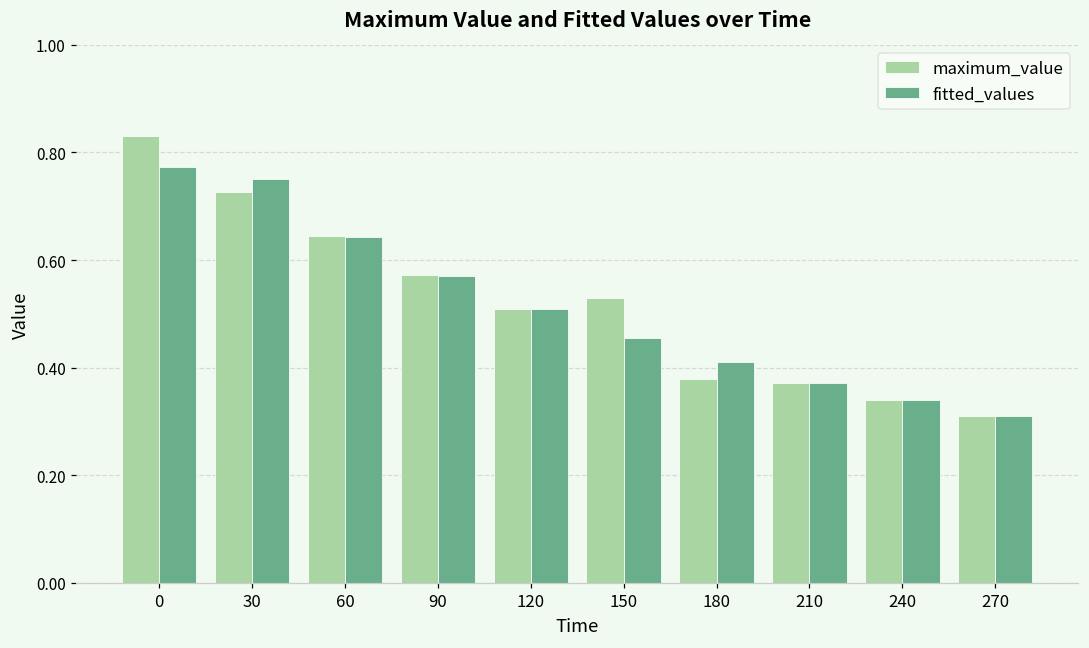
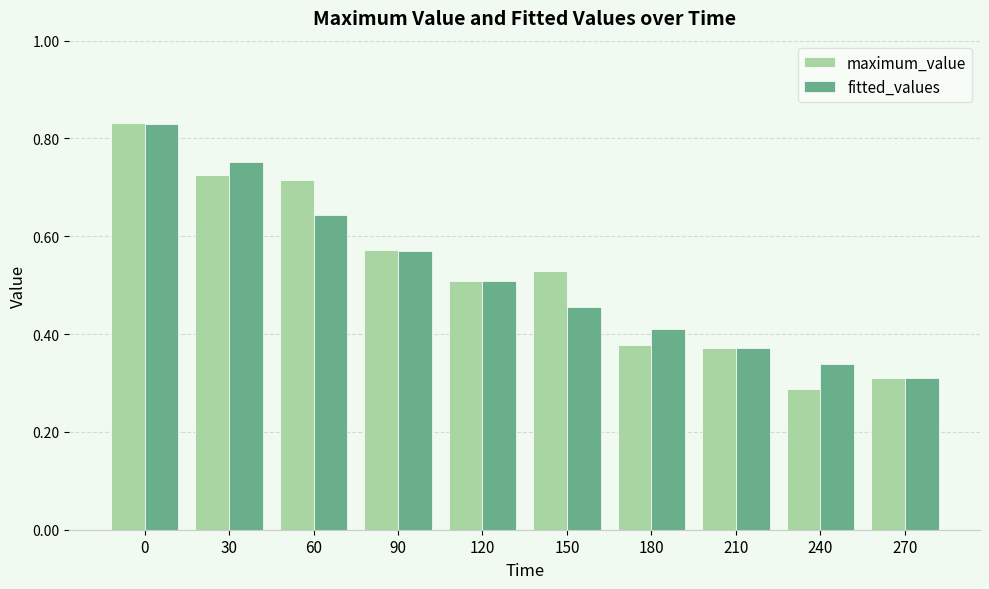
  {
    "maximum_value": {
      "0": 0.83,
      "30": 0.73,
-     "60": 0.64,
+     "60": 0.71,
      "90": 0.57,
      "120": 0.51,
      "150": 0.53,
      "180": 0.38,
      "210": 0.37,
-     "240": 0.34,
+     "240": 0.29,
      "270": 0.31
    },
    "fitted_values": {
-     "0": 0.77,
+     "0": 0.83,
      "30": 0.75,
      "60": 0.64,
      "90": 0.57,
      "120": 0.51,
      "150": 0.46,
      "180": 0.41,
      "210": 0.37,
      "240": 0.34,
      "270": 0.31
    }
  }
